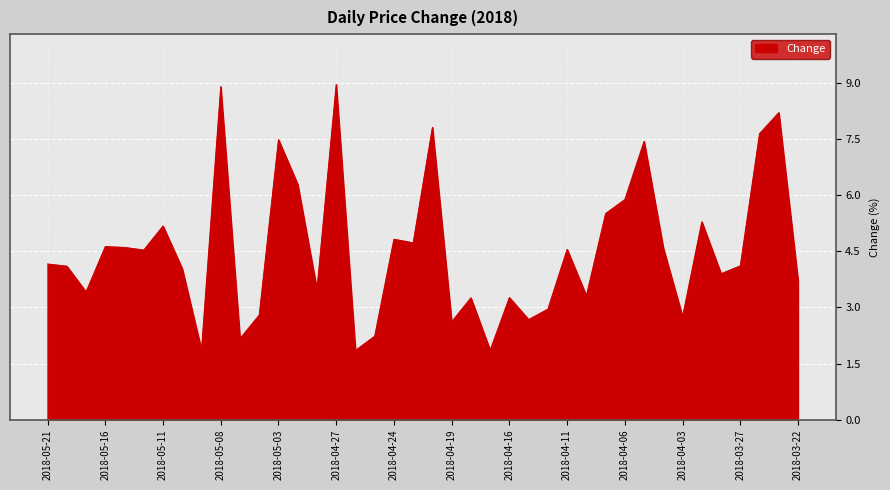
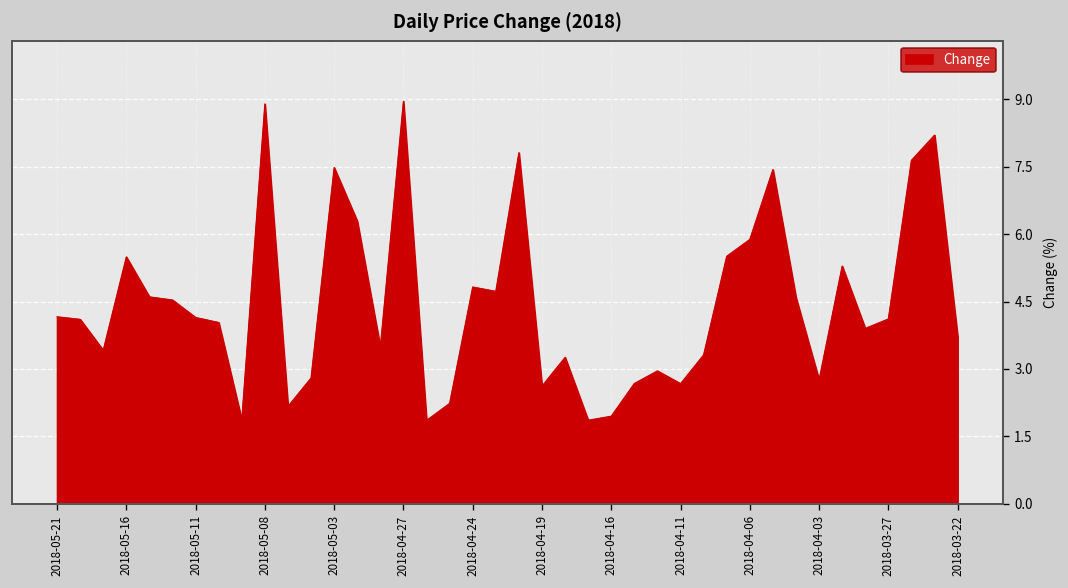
  {
    "2018-05-21": 4.2,
-   "2018-05-16": 4.6,
-   "2018-05-11": 5.2,
+   "2018-05-16": 5.5,
+   "2018-05-11": 4.1,
    "2018-05-08": 8.9,
    "2018-05-03": 7.5,
    "2018-04-27": 9.0,
    "2018-04-24": 4.8,
    "2018-04-19": 2.6,
-   "2018-04-16": 3.3,
-   "2018-04-11": 4.6,
+   "2018-04-16": 1.9,
+   "2018-04-11": 2.7,
    "2018-04-06": 5.9,
    "2018-04-03": 2.8,
    "2018-03-27": 4.1,
    "2018-03-22": 3.7
  }
